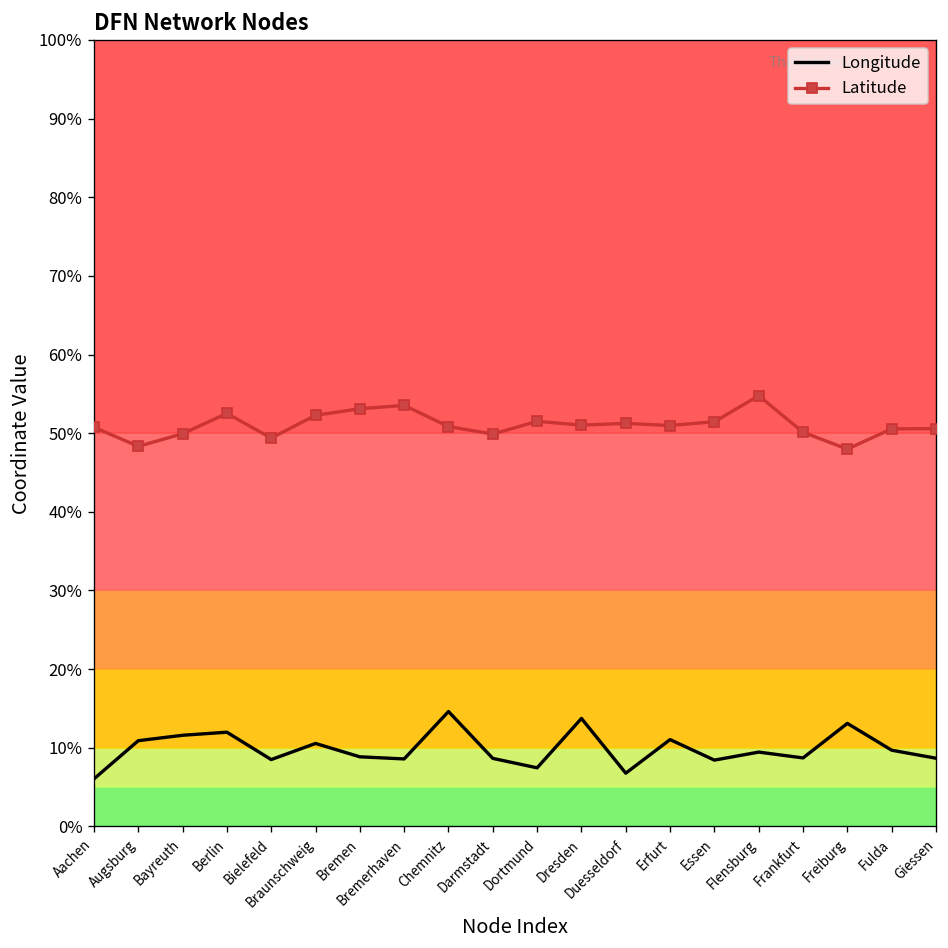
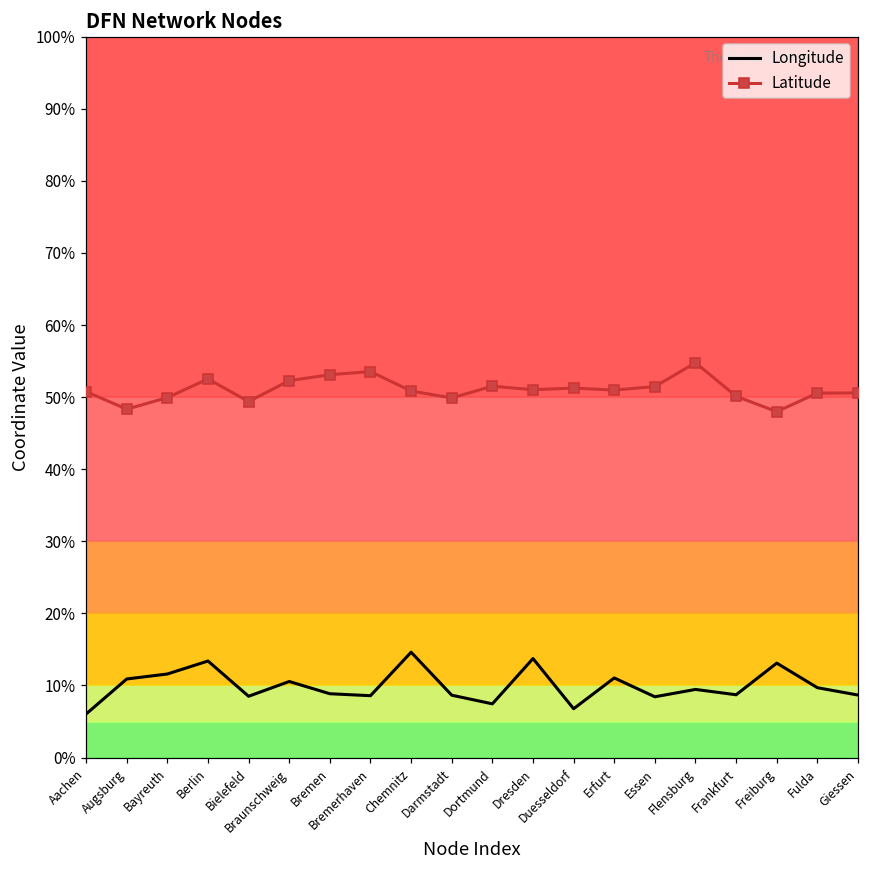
  {
    "Longitude": {
      "Aachen": "6%",
      "Augsburg": "11%",
      "Bayreuth": "12%",
-     "Berlin": "12%",
+     "Berlin": "13%",
      "Bielefeld": "9%",
      "Braunschweig": "11%",
      "Bremen": "9%",
      "Bremerhaven": "9%",
      "Chemnitz": "15%",
      "Darmstadt": "9%",
      "Dortmund": "7%",
      "Dresden": "14%",
      "Duesseldorf": "7%",
      "Erfurt": "11%",
      "Essen": "8%",
      "Flensburg": "9%",
      "Frankfurt": "9%",
      "Freiburg": "13%",
      "Fulda": "10%",
      "Giessen": "9%"
    },
    "Latitude": {
      "Aachen": "51%",
      "Augsburg": "48%",
      "Bayreuth": "50%",
      "Berlin": "53%",
      "Bielefeld": "49%",
      "Braunschweig": "52%",
      "Bremen": "53%",
      "Bremerhaven": "54%",
      "Chemnitz": "51%",
      "Darmstadt": "50%",
      "Dortmund": "52%",
      "Dresden": "51%",
      "Duesseldorf": "51%",
      "Erfurt": "51%",
      "Essen": "51%",
      "Flensburg": "55%",
      "Frankfurt": "50%",
      "Freiburg": "48%",
      "Fulda": "51%",
      "Giessen": "51%"
    }
  }
